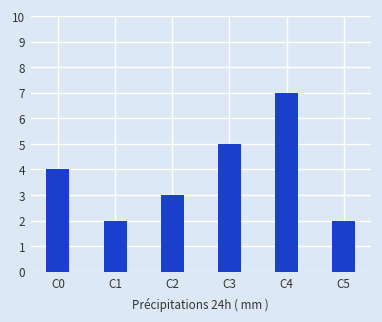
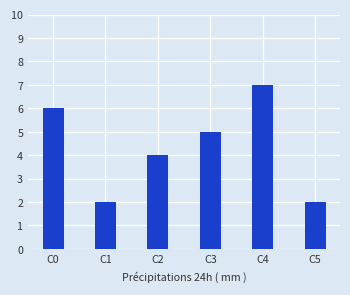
  {
-   "C0": 4,
+   "C0": 6,
    "C1": 2,
-   "C2": 3,
+   "C2": 4,
    "C3": 5,
    "C4": 7,
    "C5": 2
  }
